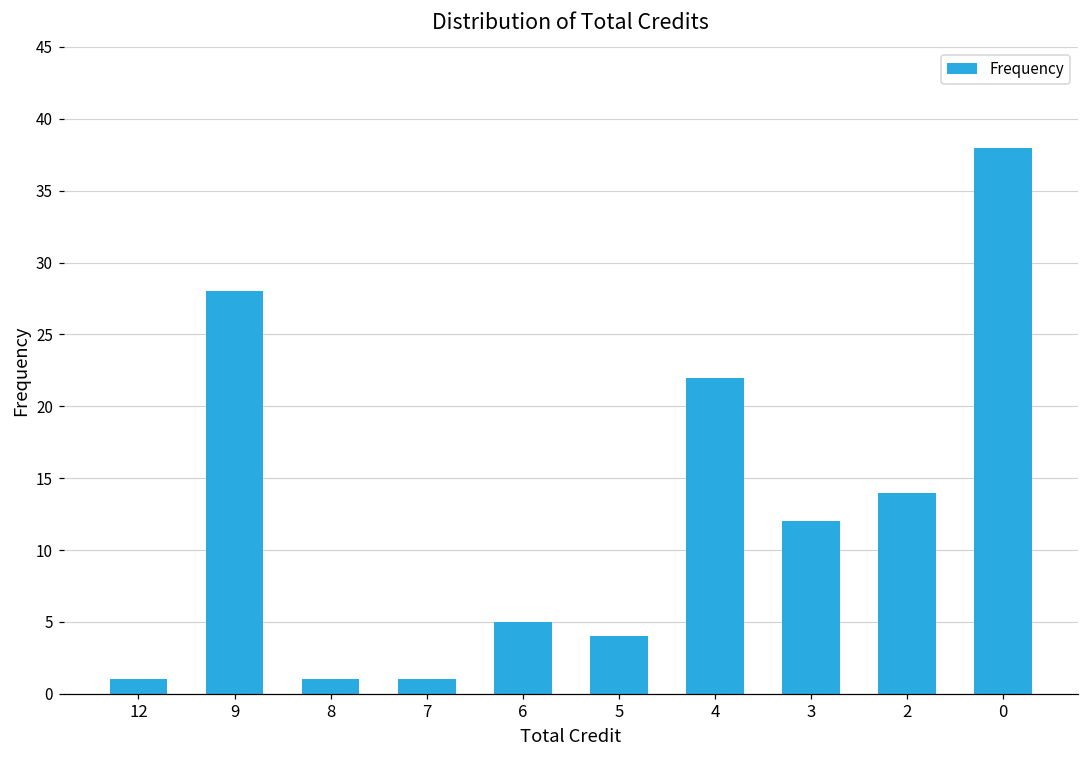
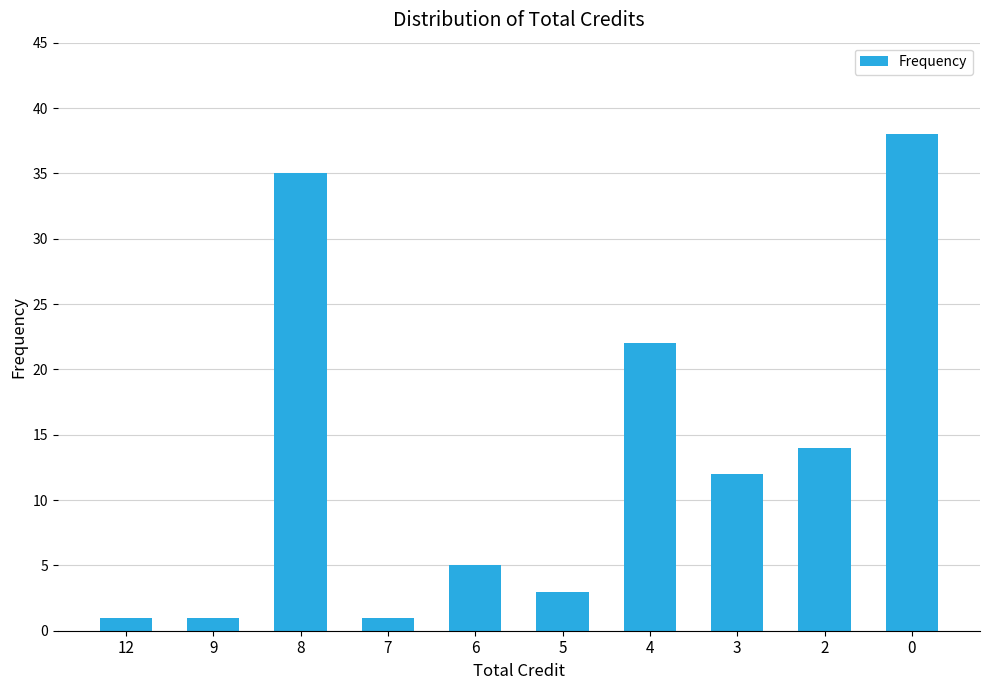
  {
    "12": 1,
-   "9": 28,
-   "8": 1,
+   "9": 1,
+   "8": 35,
    "7": 1,
    "6": 5,
-   "5": 4,
+   "5": 3,
    "4": 22,
    "3": 12,
    "2": 14,
    "0": 38
  }
